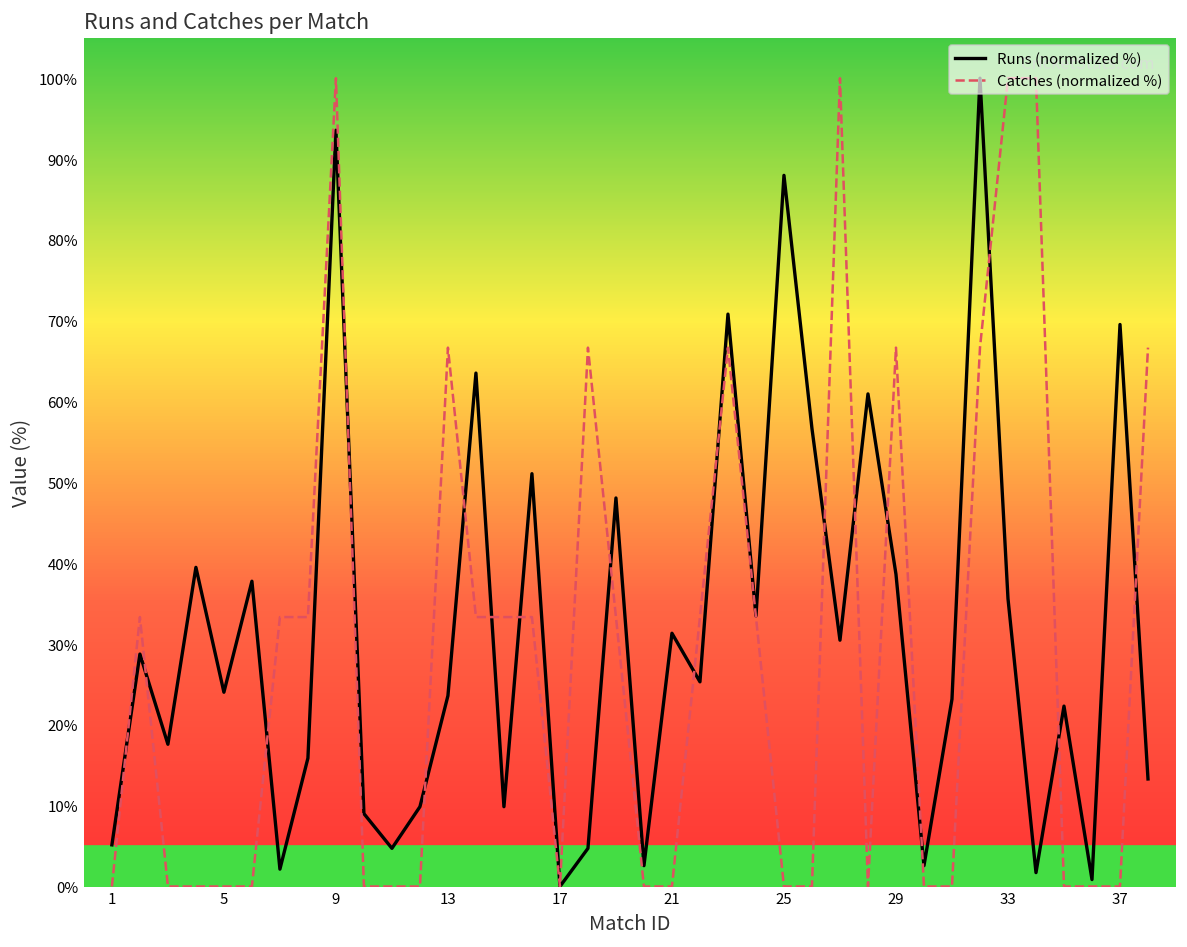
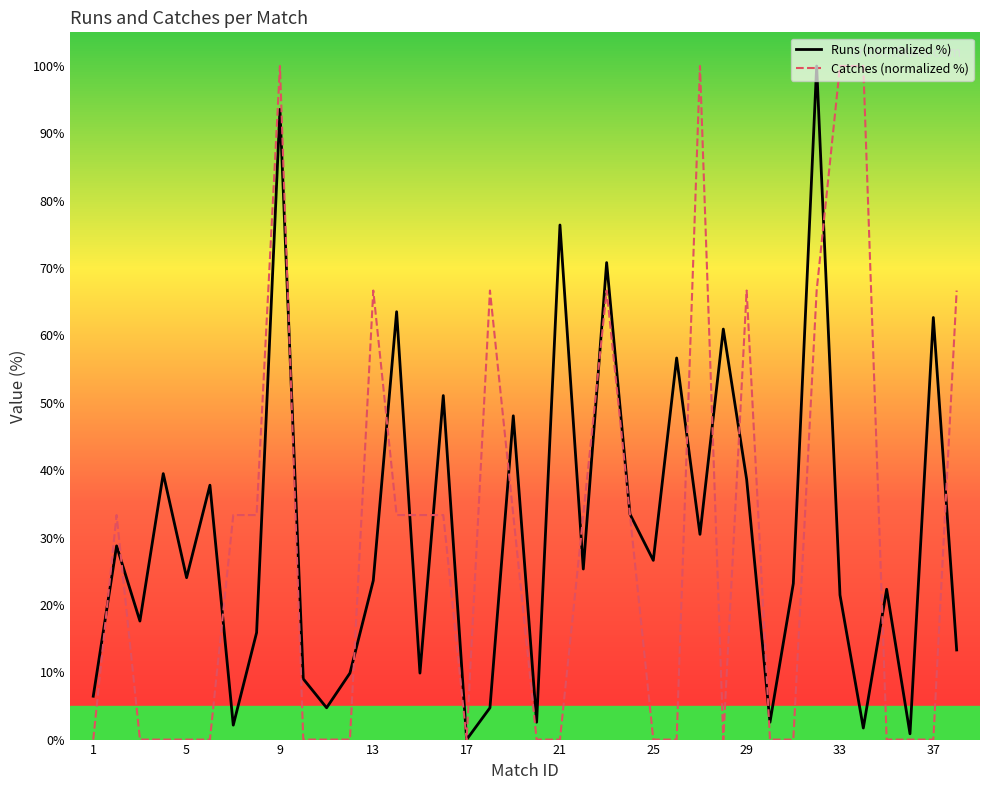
  {
    "Runs (normalized %)": {
-     "1": "5%",
+     "1": "6%",
      "5": "24%",
      "9": "94%",
      "13": "24%",
-     "21": "31%",
-     "25": "88%",
+     "21": "76%",
+     "25": "27%",
      "29": "39%",
-     "33": "36%",
-     "37": "70%"
+     "33": "21%",
+     "37": "63%"
    },
    "Catches (normalized %)": {
      "1": "0%",
      "5": "0%",
      "9": "100%",
      "13": "67%",
      "21": "0%",
      "25": "0%",
      "29": "67%",
      "37": "0%"
    }
  }
